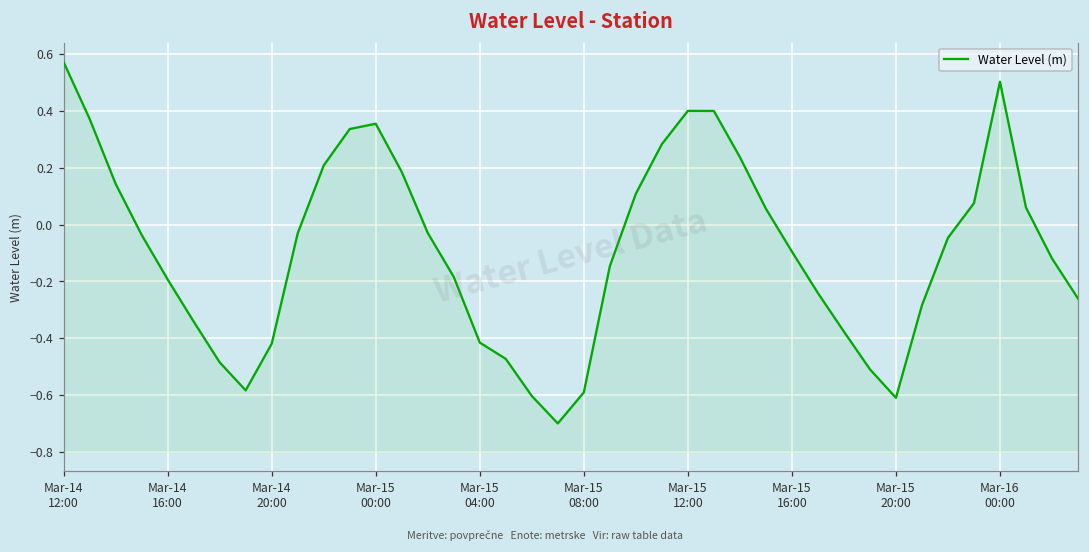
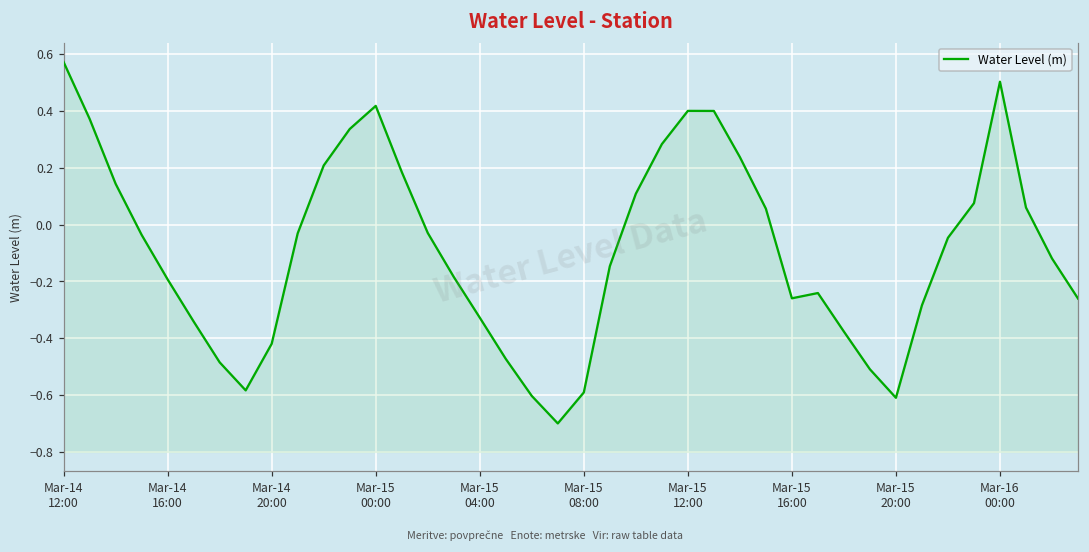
  {
    "Mar-14 12:00": 0.57,
    "Mar-14 16:00": -0.19,
    "Mar-14 20:00": -0.42,
-   "Mar-15 00:00": 0.35,
-   "Mar-15 04:00": -0.42,
+   "Mar-15 00:00": 0.42,
+   "Mar-15 04:00": -0.33,
    "Mar-15 08:00": -0.59,
    "Mar-15 12:00": 0.40,
-   "Mar-15 16:00": -0.10,
+   "Mar-15 16:00": -0.26,
    "Mar-15 20:00": -0.61,
    "Mar-16 00:00": 0.50
  }
